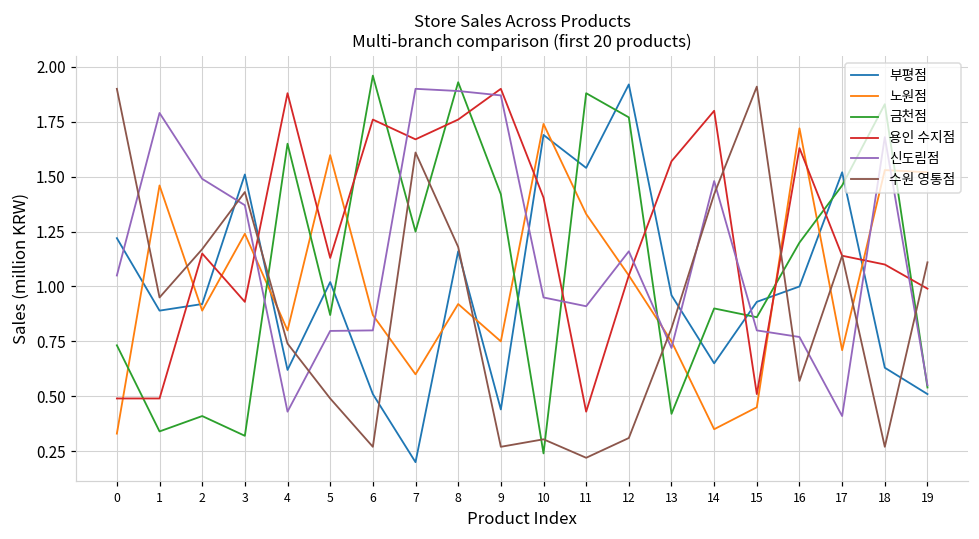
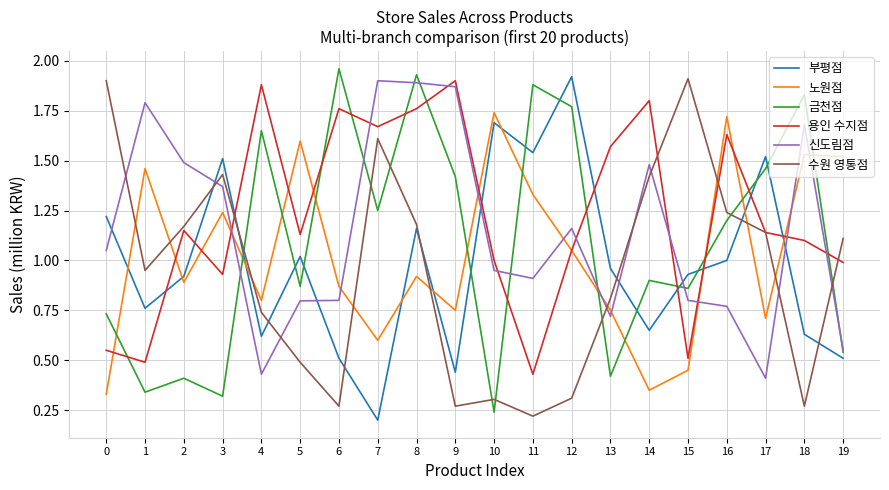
  {
    "부평점": {
      "0": 1.22,
-     "1": 0.89,
+     "1": 0.76,
      "2": 0.92,
      "3": 1.51,
      "4": 0.62,
      "5": 1.02,
      "6": 0.51,
      "7": 0.20,
      "8": 1.16,
      "9": 0.44,
      "10": 1.69,
      "11": 1.54,
      "12": 1.92,
      "13": 0.96,
      "14": 0.65,
      "15": 0.93,
      "16": 1.00,
      "17": 1.52,
      "18": 0.63,
      "19": 0.51
    },
    "노원점": {
      "0": 0.33,
      "1": 1.46,
      "2": 0.89,
      "3": 1.24,
      "4": 0.80,
      "5": 1.60,
      "6": 0.87,
      "7": 0.60,
      "8": 0.92,
      "9": 0.75,
      "10": 1.74,
      "11": 1.33,
      "13": 0.75,
      "14": 0.35,
      "15": 0.45,
      "16": 1.72,
      "17": 0.71
    },
    "금천점": {
      "0": 0.73,
      "1": 0.34,
      "2": 0.41,
      "3": 0.32,
      "4": 1.65,
      "5": 0.87,
      "6": 1.96,
      "7": 1.25,
      "8": 1.93,
      "9": 1.42,
      "10": 0.24,
      "11": 1.88,
      "12": 1.77,
      "13": 0.42,
      "14": 0.90,
      "15": 0.86,
      "16": 1.20,
      "17": 1.46
    },
    "용인 수지점": {
-     "0": 0.49,
+     "0": 0.55,
      "1": 0.49,
      "2": 1.15,
      "3": 0.93,
      "4": 1.88,
      "5": 1.13,
      "6": 1.76,
      "7": 1.67,
      "8": 1.76,
      "9": 1.90,
-     "10": 1.40,
+     "10": 1.00,
      "11": 0.43,
      "13": 1.57,
      "14": 1.80,
      "15": 0.51,
      "16": 1.63,
      "18": 1.10,
      "19": 0.99
    },
    "신도림점": {
      "0": 1.05,
      "1": 1.79,
      "2": 1.49,
      "3": 1.37,
      "4": 0.43,
      "5": 0.80,
      "6": 0.80,
      "7": 1.90,
      "8": 1.89,
      "9": 1.87,
      "10": 0.95,
      "11": 0.91,
      "12": 1.16,
      "13": 0.72,
      "14": 1.48,
      "15": 0.80,
      "16": 0.77,
      "17": 0.41
    },
    "수원 영통점": {
      "0": 1.90,
      "1": 0.95,
      "2": 1.17,
      "3": 1.43,
      "4": 0.74,
      "5": 0.49,
      "6": 0.27,
      "7": 1.61,
      "8": 1.18,
      "9": 0.27,
      "10": 0.30,
      "11": 0.22,
      "12": 0.31,
      "13": 0.81,
      "14": 1.42,
      "15": 1.91,
-     "16": 0.57,
+     "16": 1.24,
      "18": 0.27,
      "19": 1.11
    }
  }
